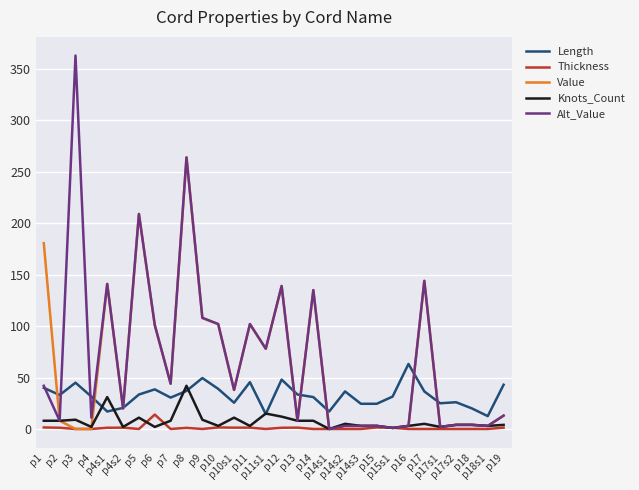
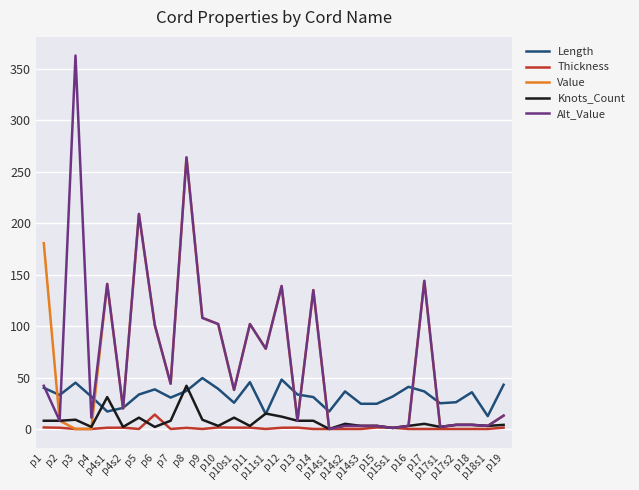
  {
    "Length": {
      "p2": 33,
      "p3": 45,
      "p4": 32,
      "p4s1": 17,
      "p5": 34,
      "p6": 39,
      "p7": 31,
      "p8": 37,
      "p9": 50,
      "p10": 39,
      "p10s1": 26,
      "p11": 46,
      "p12": 48,
      "p13": 34,
      "p14": 31,
      "p14s1": 17,
      "p14s2": 37,
      "p14s3": 25,
      "p15": 25,
      "p15s1": 32,
-     "p16": 63,
+     "p16": 41,
      "p17": 37,
      "p17s1": 25,
      "p17s2": 26,
-     "p18": 20,
+     "p18": 36,
      "p18s1": 13,
      "p19": 43
    },
    "Thickness": {
      "p1": 2,
      "p2": 1,
      "p4s1": 1,
      "p5": 0,
      "p6": 14,
      "p7": 0,
      "p8": 1,
      "p9": 0,
      "p10s1": 1,
      "p11s1": 0,
      "p12": 1,
      "p13": 1,
      "p14": 0,
      "p14s2": 0,
      "p14s3": 0,
      "p16": 0,
      "p17": 0,
      "p17s2": 0,
      "p18": 0,
      "p18s1": 0,
      "p19": 1
    },
    "Value": {
      "p1": 181
    },
    "Knots_Count": {
      "p1": 8,
      "p3": 9,
      "p4s1": 31,
      "p5": 11,
      "p6": 2,
      "p7": 8,
      "p8": 42,
      "p9": 9,
      "p10s1": 11,
      "p12": 12,
      "p14": 8,
      "p17": 5,
      "p19": 4
    },
    "Alt_Value": {
      "p3": 363,
      "p4": 11
    }
  }
